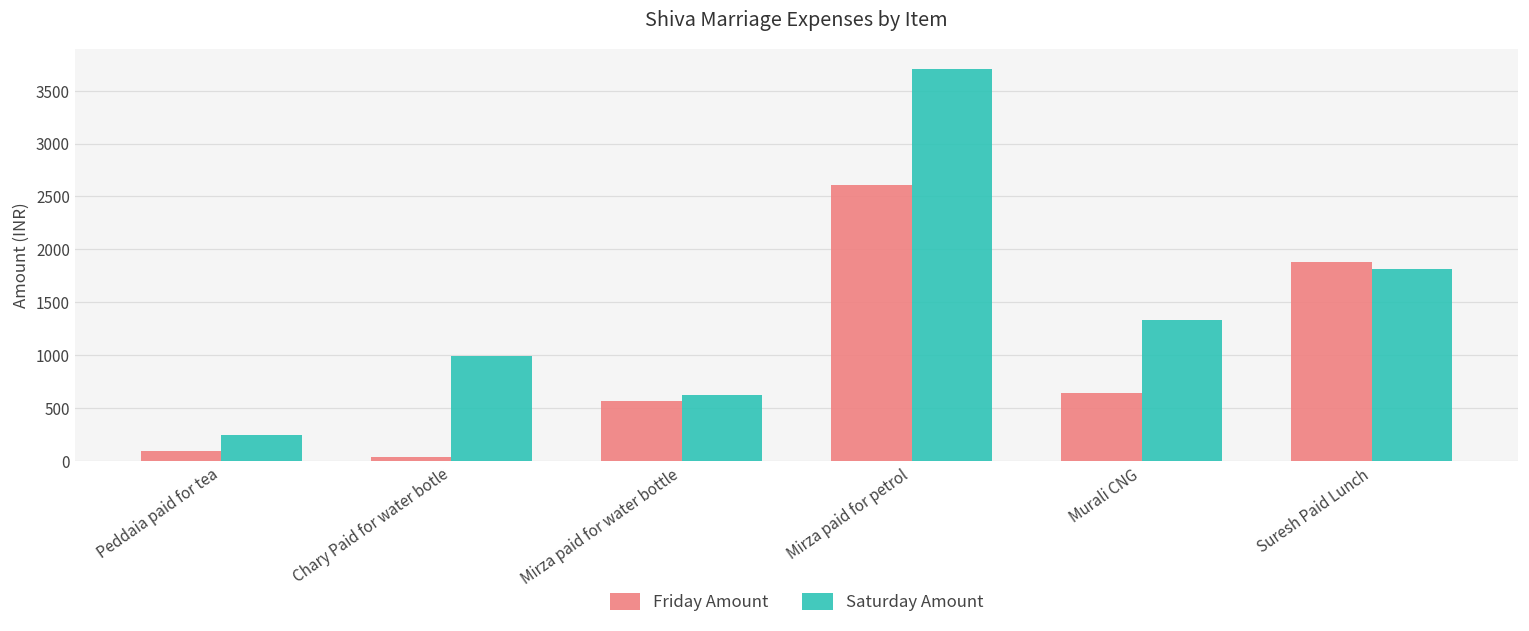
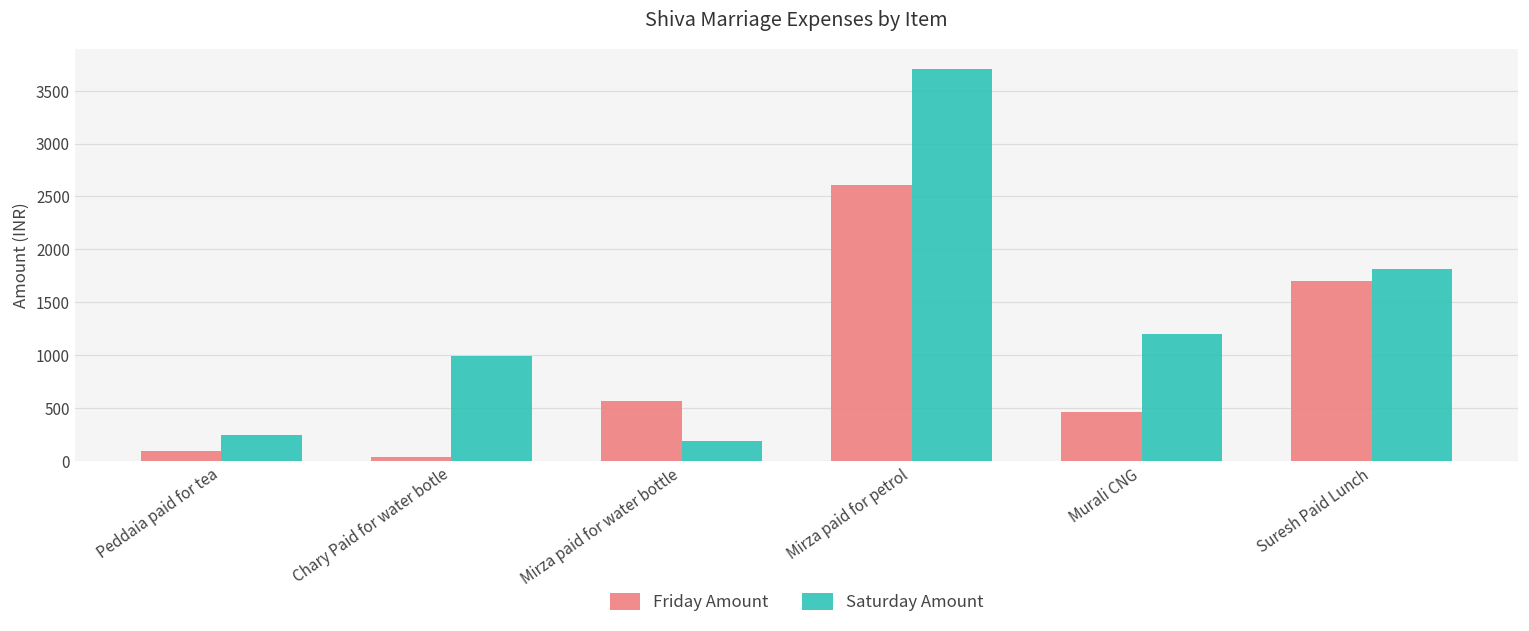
  {
    "Friday Amount": {
      "Peddaia paid for tea": 100,
      "Chary Paid for water botle": 0,
      "Mirza paid for water bottle": 600,
      "Mirza paid for petrol": 2600,
-     "Murali CNG": 600,
-     "Suresh Paid Lunch": 1900
+     "Murali CNG": 500,
+     "Suresh Paid Lunch": 1700
    },
    "Saturday Amount": {
      "Peddaia paid for tea": 200,
      "Chary Paid for water botle": 1000,
-     "Mirza paid for water bottle": 600,
+     "Mirza paid for water bottle": 200,
      "Mirza paid for petrol": 3700,
-     "Murali CNG": 1300,
+     "Murali CNG": 1200,
      "Suresh Paid Lunch": 1800
    }
  }
